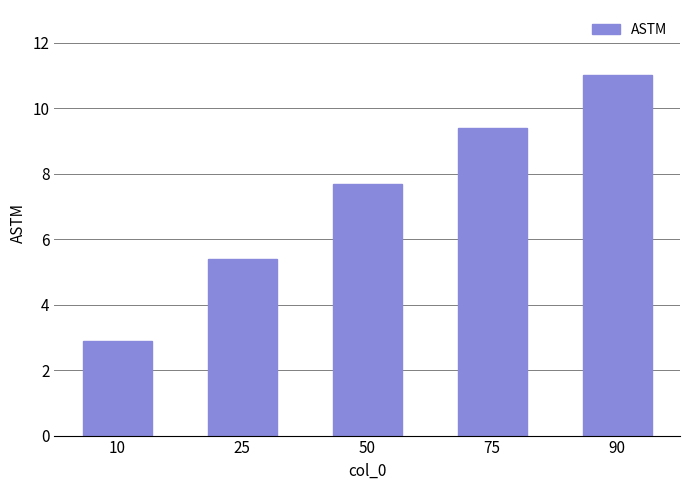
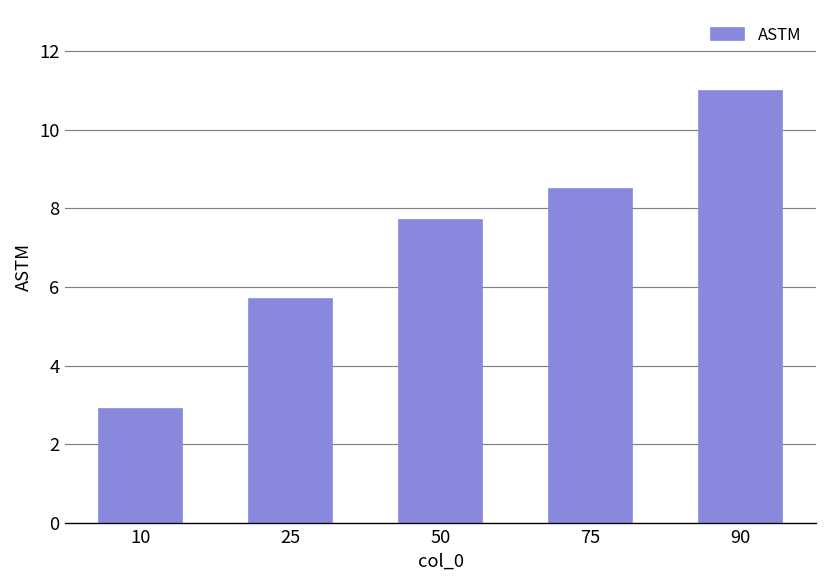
  {
    "10": 2.9,
-   "25": 5.4,
+   "25": 5.7,
    "50": 7.7,
-   "75": 9.4,
+   "75": 8.5,
    "90": 11.0
  }
